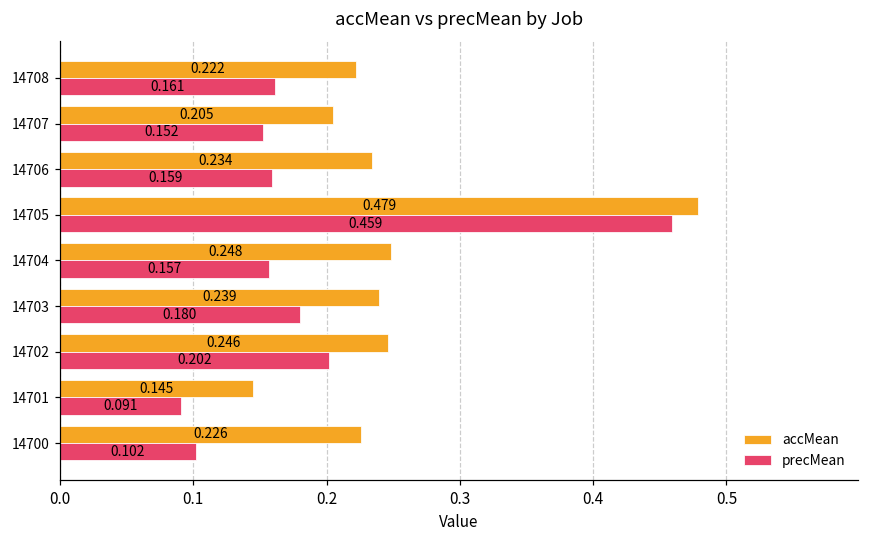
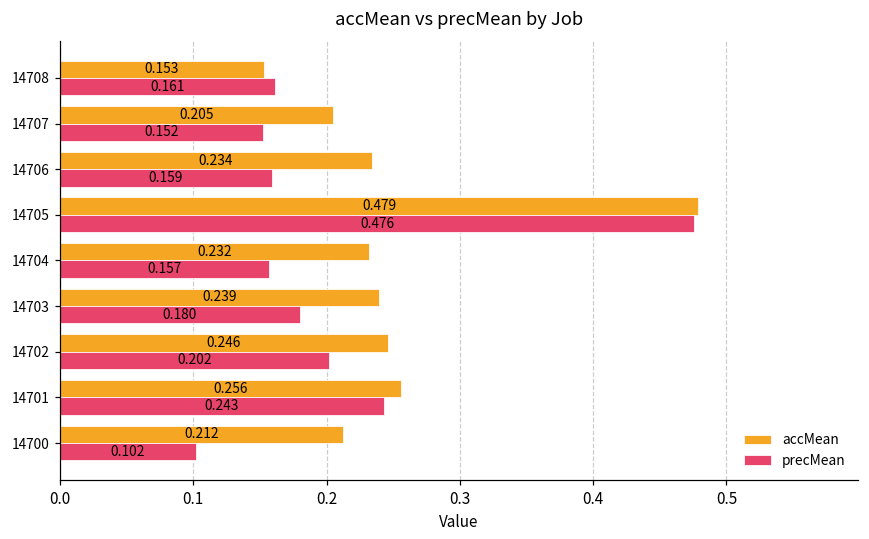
  {
    "accMean": {
-     "14708": 0.222,
+     "14708": 0.153,
      "14707": 0.205,
      "14706": 0.234,
      "14705": 0.479,
-     "14704": 0.248,
+     "14704": 0.232,
      "14703": 0.239,
      "14702": 0.246,
-     "14701": 0.145,
-     "14700": 0.226
+     "14701": 0.256,
+     "14700": 0.212
    },
    "precMean": {
      "14708": 0.161,
      "14707": 0.152,
      "14706": 0.159,
-     "14705": 0.459,
+     "14705": 0.476,
      "14704": 0.157,
      "14703": 0.180,
      "14702": 0.202,
-     "14701": 0.091,
+     "14701": 0.243,
      "14700": 0.102
    }
  }
